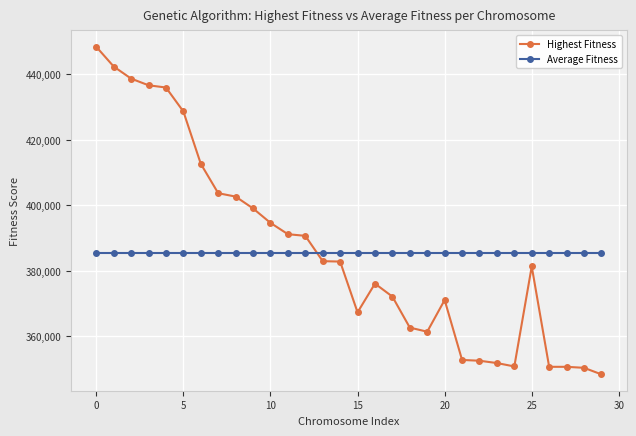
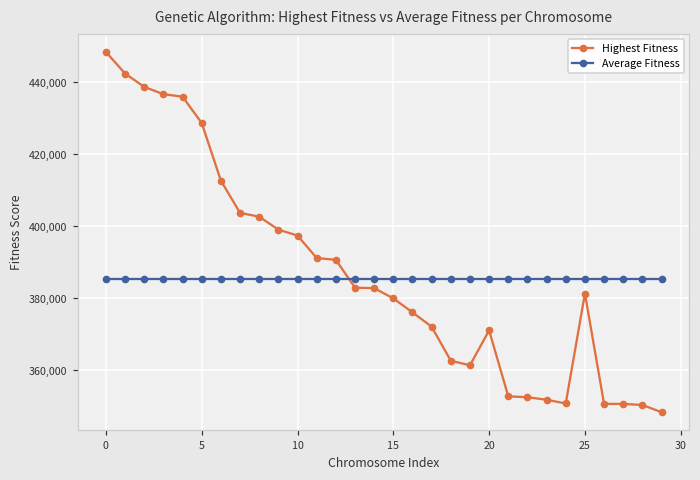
  {
    "Highest Fitness": {
      "0": "448,000",
      "5": "429,000",
-     "10": "395,000",
-     "15": "367,000",
+     "10": "397,000",
+     "15": "380,000",
      "20": "371,000",
      "25": "381,000"
    },
    "Average Fitness": {
      "0": "385,000",
      "5": "385,000",
      "10": "385,000",
      "15": "385,000",
      "20": "385,000",
      "25": "385,000"
    }
  }
